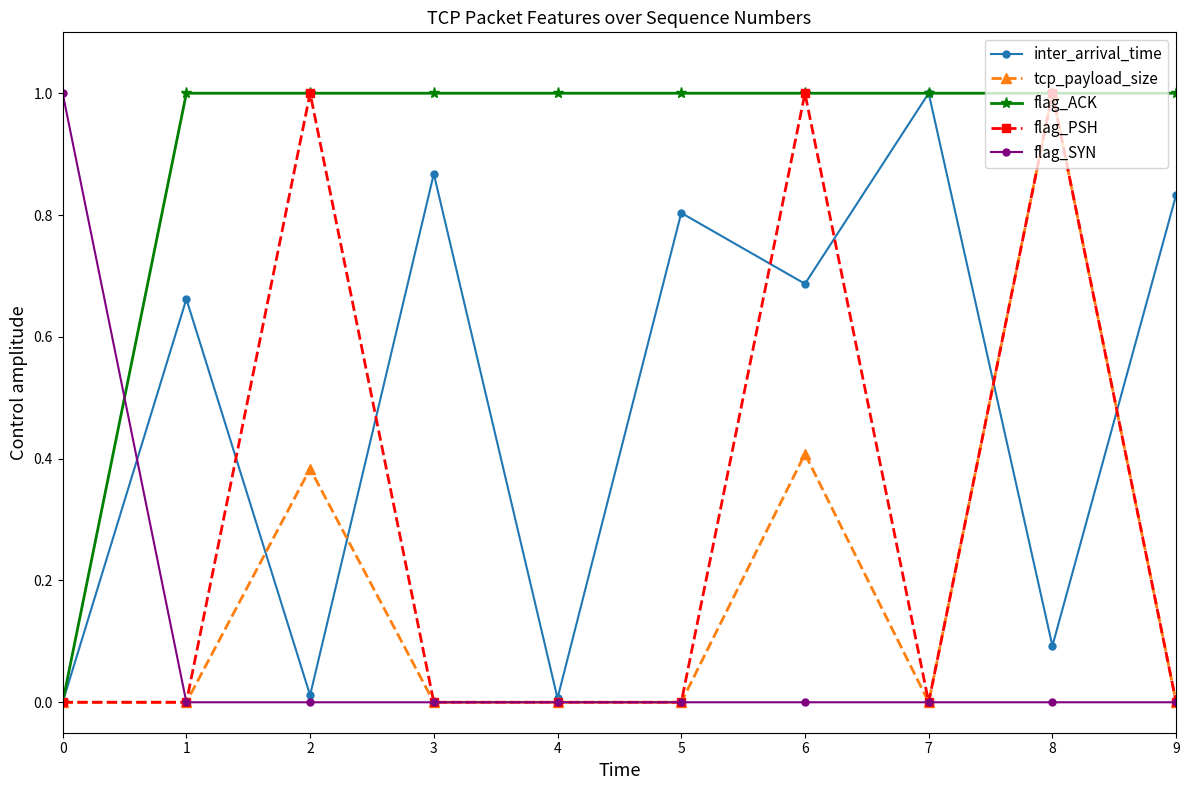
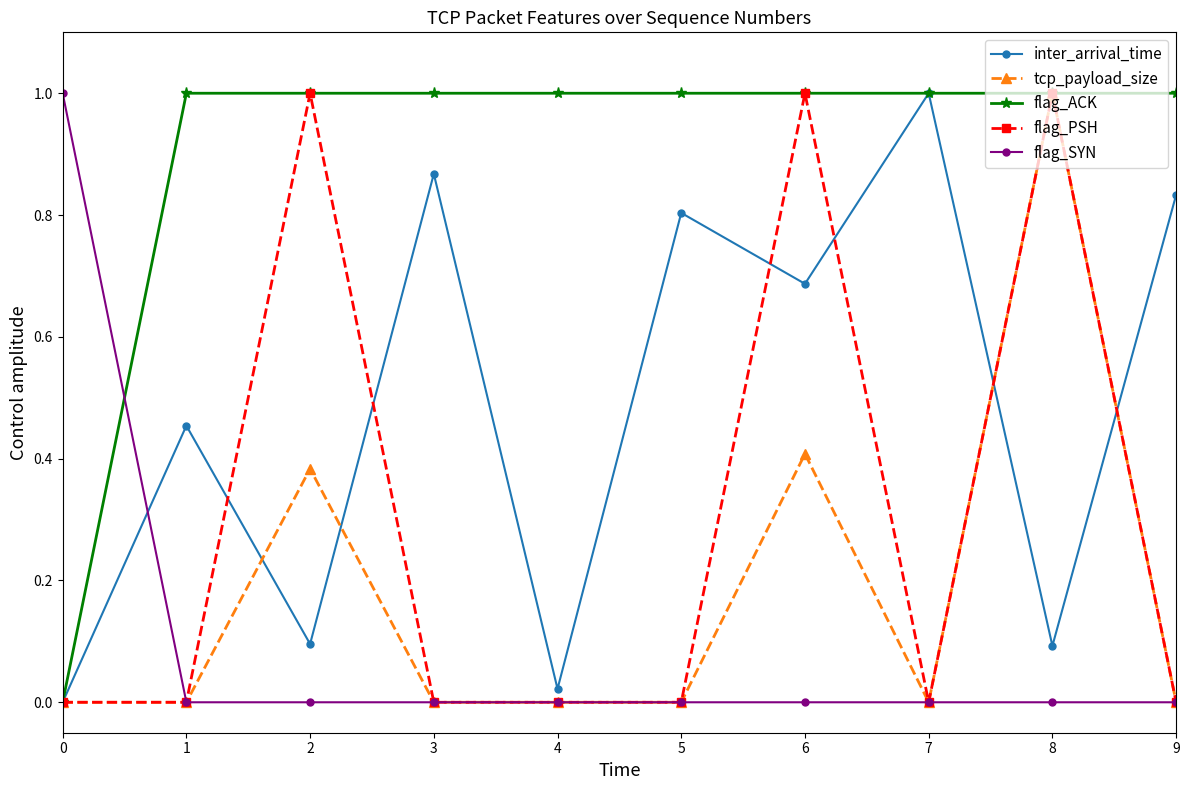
  {
    "inter_arrival_time": {
-     "1": 0.66,
-     "2": 0.01,
+     "1": 0.45,
+     "2": 0.10,
      "3": 0.87,
-     "4": 0.01,
+     "4": 0.02,
      "5": 0.80,
      "6": 0.69,
      "8": 0.09,
      "9": 0.83
    },
    "tcp_payload_size": {
      "2": 0.38,
      "6": 0.41
    },
    "flag_ACK": {
      "1": 1.00,
      "3": 1.00,
      "4": 1.00,
      "5": 1.00,
      "9": 1.00
    },
    "flag_SYN": {
      "0": 1.00,
      "2": 0.00,
      "6": 0.00,
      "8": 0.00
    }
  }
